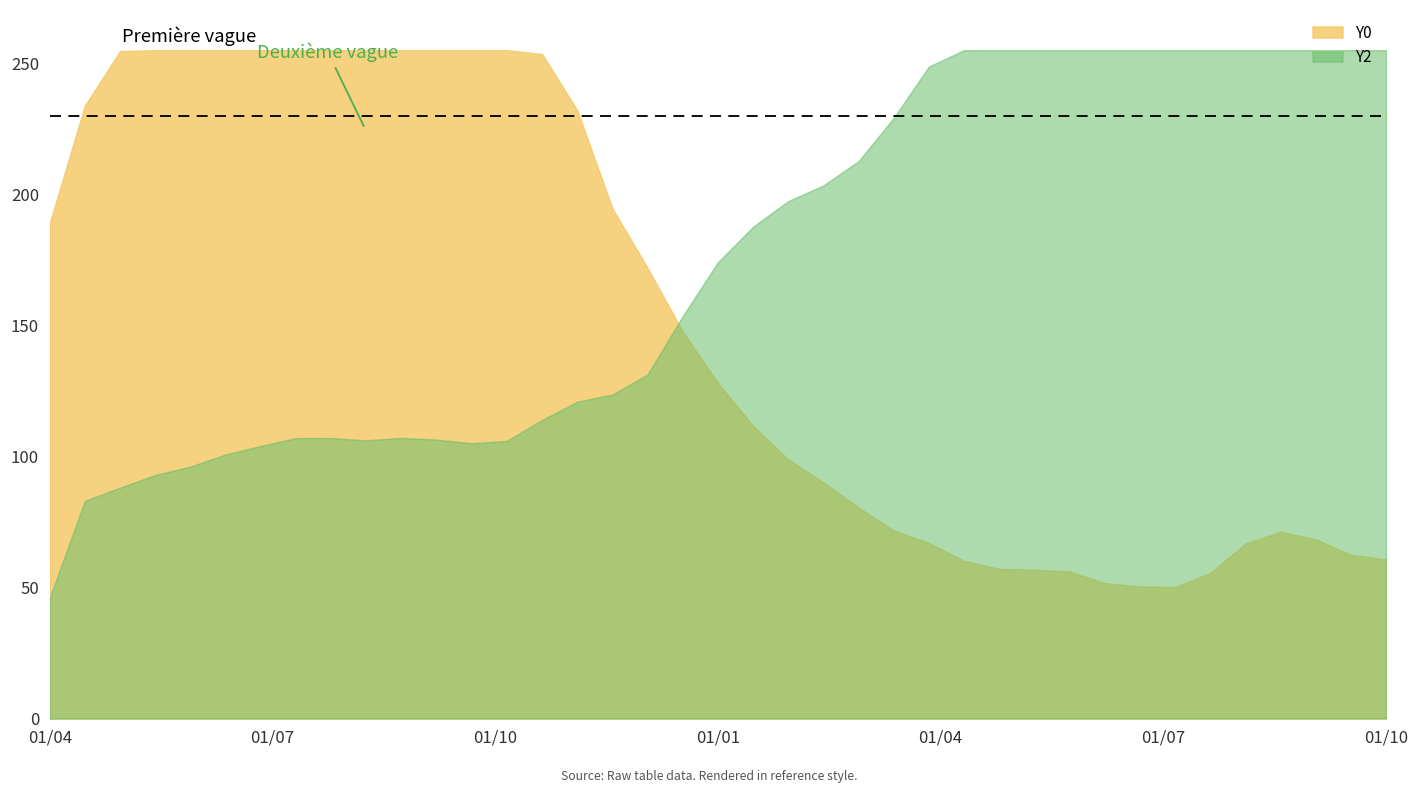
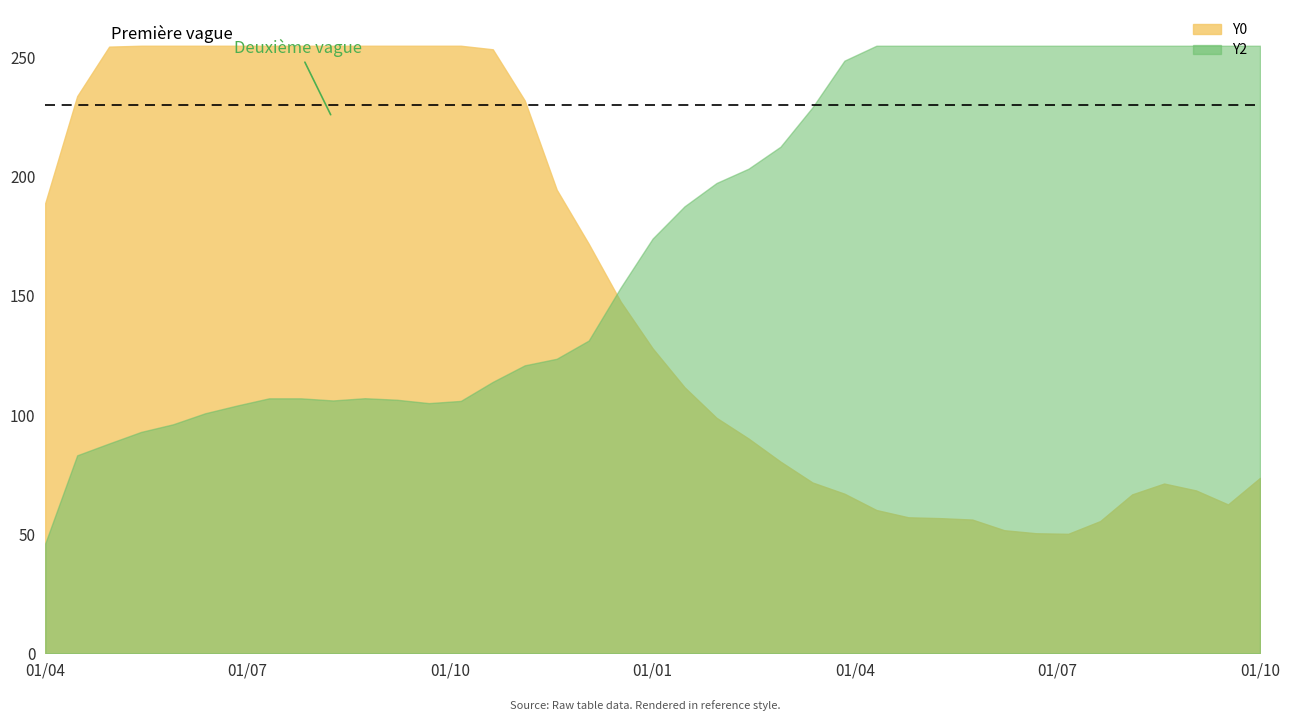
  {
    "Y0": {
      "01/04": 189,
      "01/01": 128,
-     "01/10": 61
+     "01/10": 74
    },
    "Y2": {
      "01/04": 46,
      "01/01": 174,
      "01/10": 255
    }
  }
